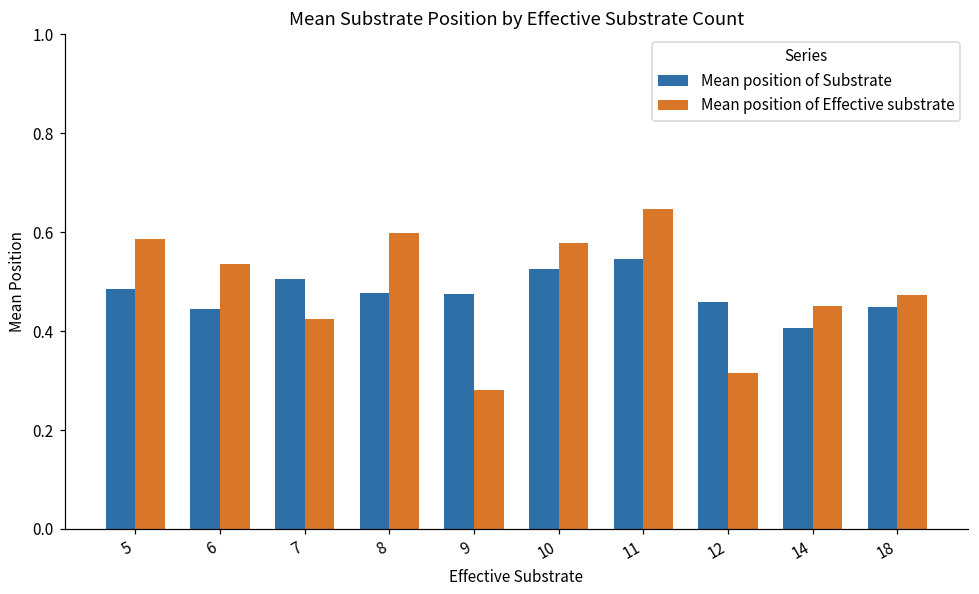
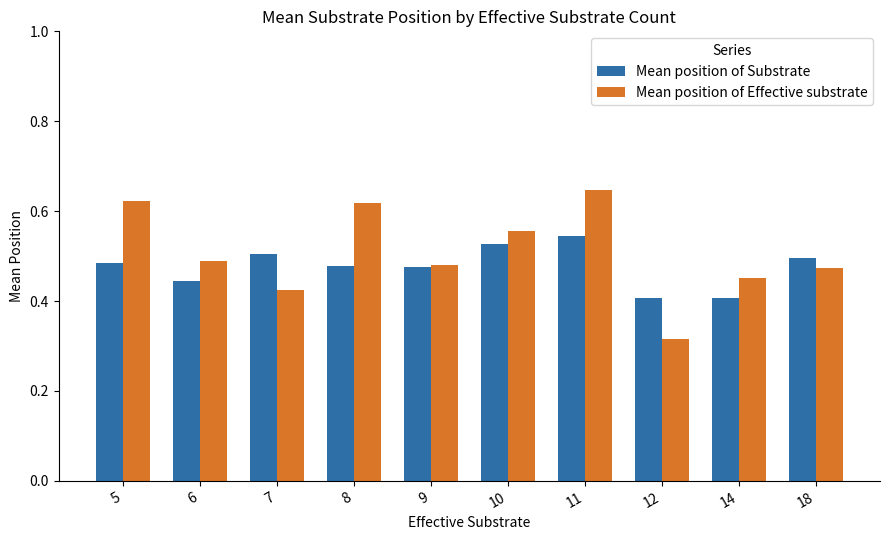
  {
    "Mean position of Substrate": {
      "5": 0.48,
      "6": 0.44,
      "7": 0.51,
      "8": 0.48,
      "9": 0.48,
      "10": 0.53,
      "11": 0.55,
-     "12": 0.46,
+     "12": 0.41,
      "14": 0.41,
-     "18": 0.45
+     "18": 0.50
    },
    "Mean position of Effective substrate": {
-     "5": 0.59,
-     "6": 0.54,
+     "5": 0.62,
+     "6": 0.49,
      "7": 0.42,
-     "8": 0.60,
-     "9": 0.28,
-     "10": 0.58,
+     "8": 0.62,
+     "9": 0.48,
+     "10": 0.56,
      "11": 0.65,
      "12": 0.31,
      "14": 0.45,
      "18": 0.47
    }
  }
